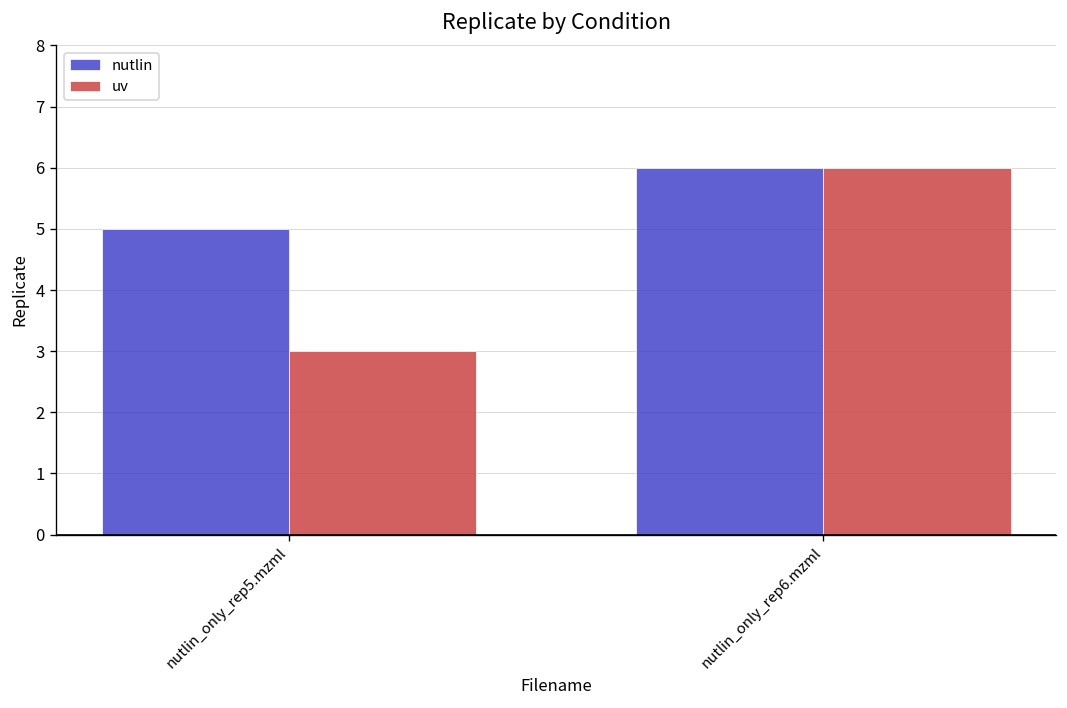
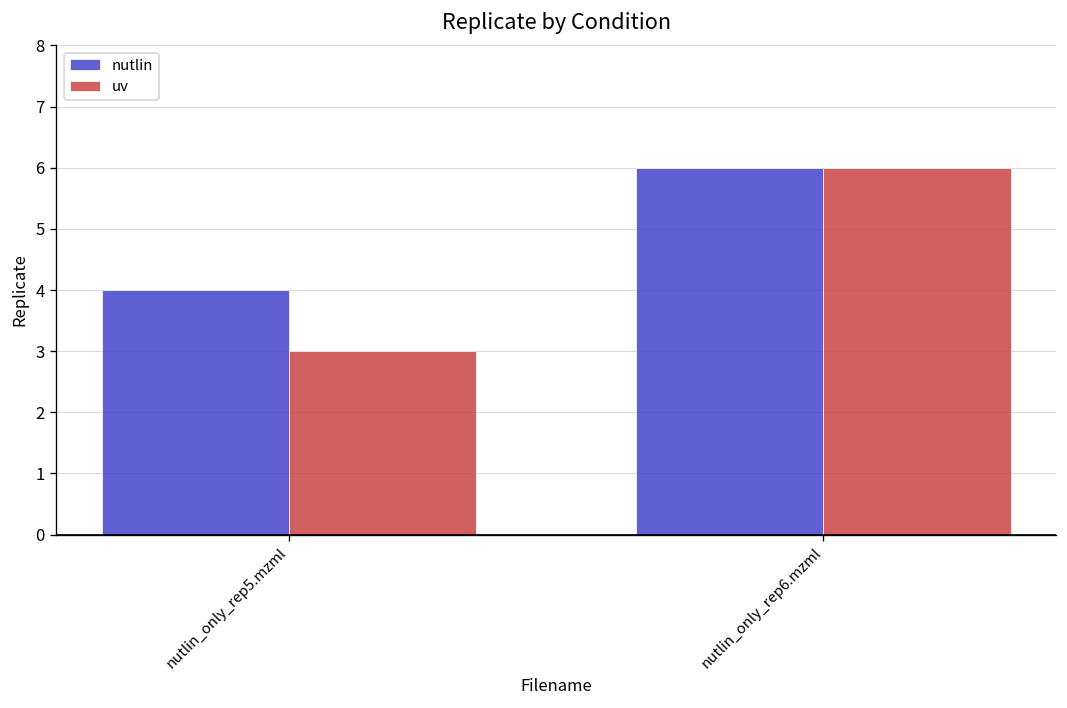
  {
    "nutlin": {
-     "nutlin_only_rep5.mzml": 5,
+     "nutlin_only_rep5.mzml": 4,
      "nutlin_only_rep6.mzml": 6
    },
    "uv": {
      "nutlin_only_rep5.mzml": 3,
      "nutlin_only_rep6.mzml": 6
    }
  }
